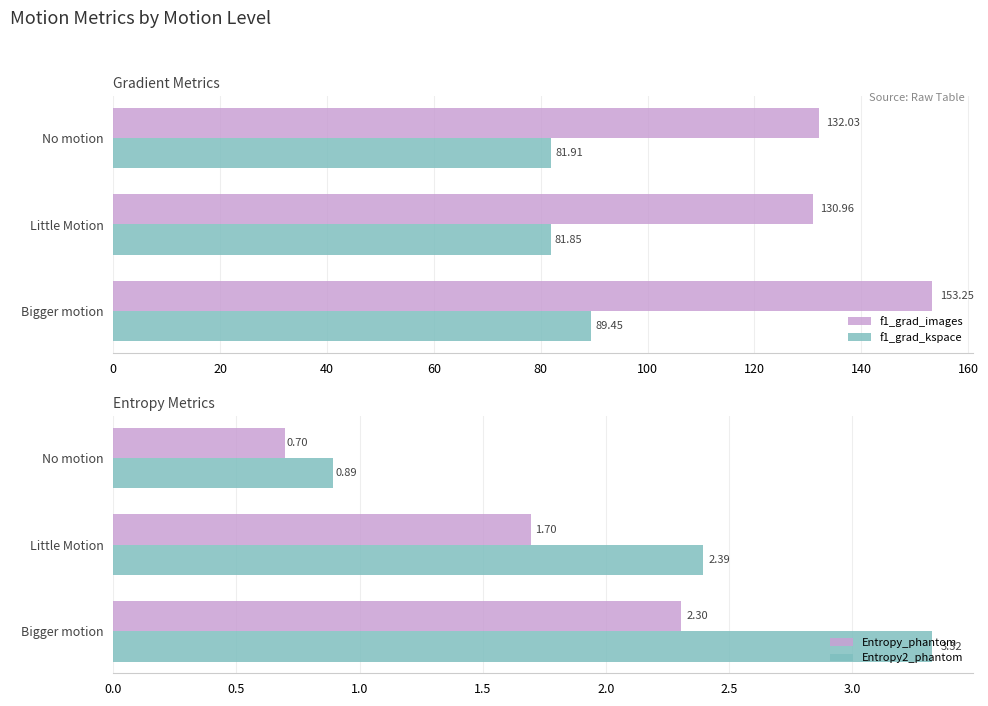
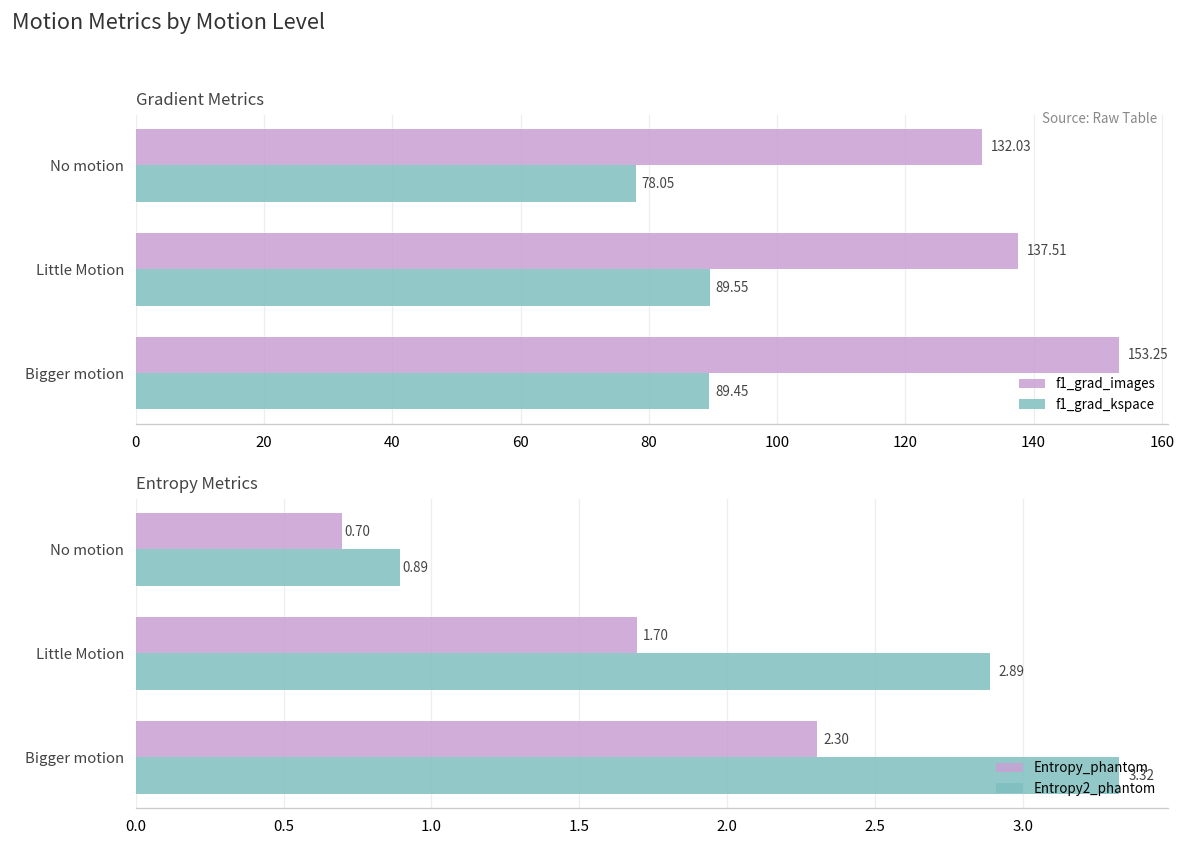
  {
    "Gradient Metrics": {
      "f1_grad_images": {
        "No motion": 132.03,
-       "Little Motion": 130.96,
+       "Little Motion": 137.51,
        "Bigger motion": 153.25
      },
      "f1_grad_kspace": {
-       "No motion": 81.91,
-       "Little Motion": 81.85,
+       "No motion": 78.05,
+       "Little Motion": 89.55,
        "Bigger motion": 89.45
      }
    },
    "Entropy Metrics": {
      "Entropy_phantom": {
        "No motion": 0.70,
        "Little Motion": 1.70,
        "Bigger motion": 2.30
      },
      "Entropy2_phantom": {
        "No motion": 0.89,
-       "Little Motion": 2.39,
+       "Little Motion": 2.89,
        "Bigger motion": 3.32
      }
    }
  }
